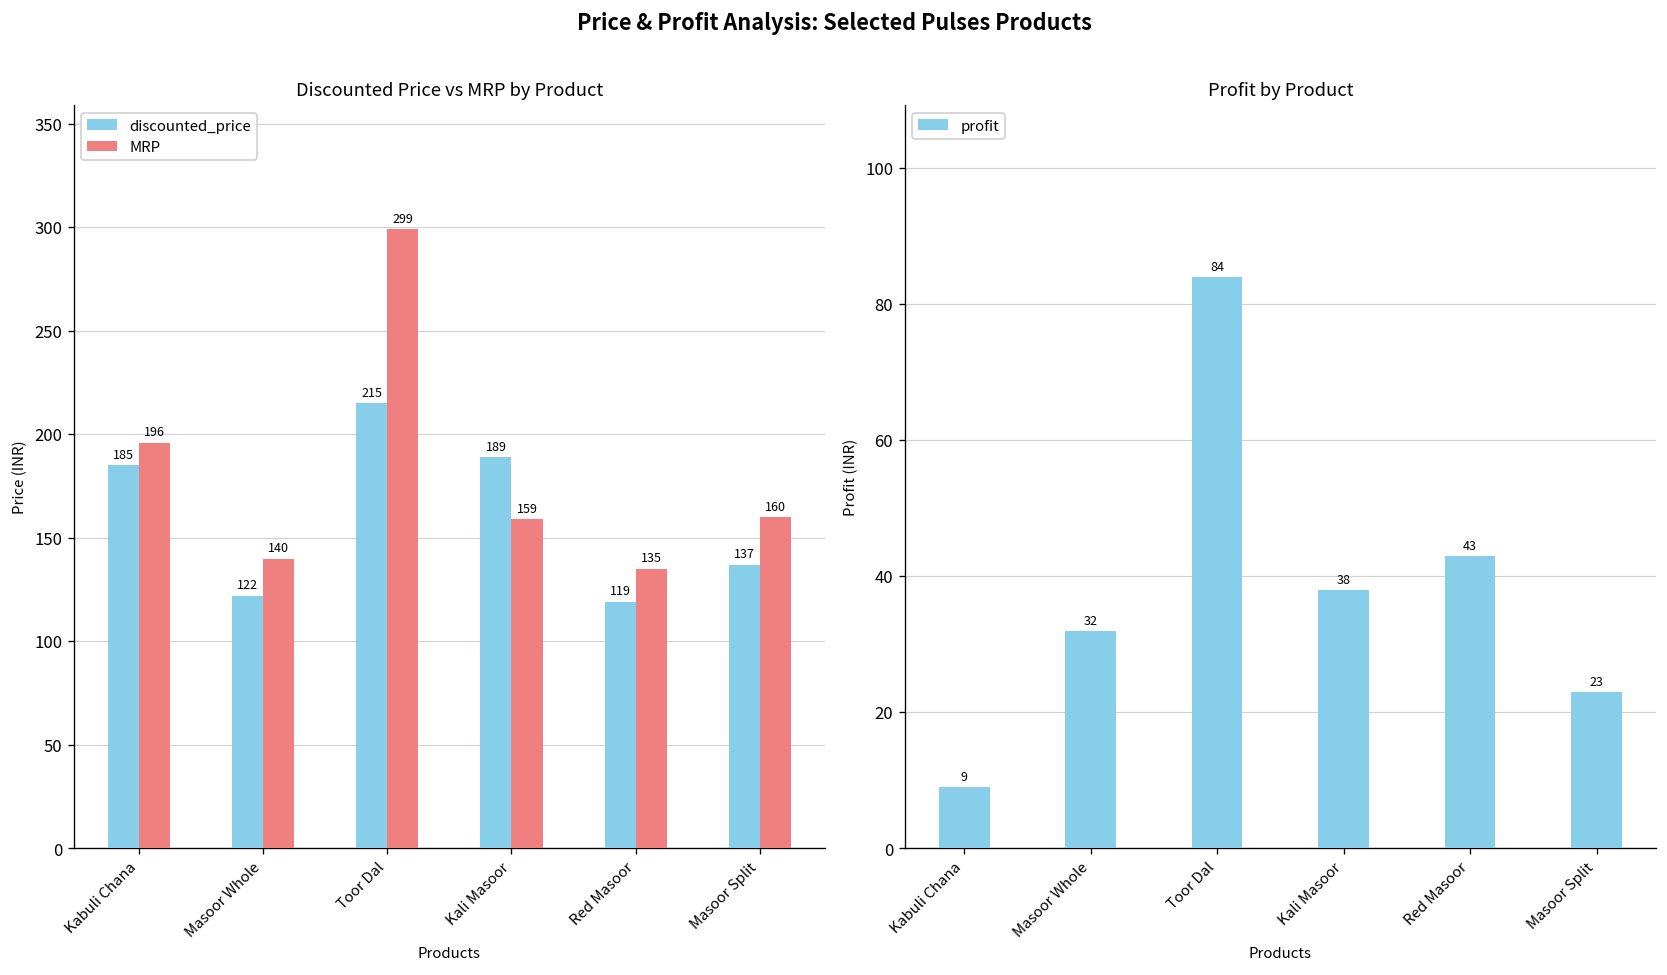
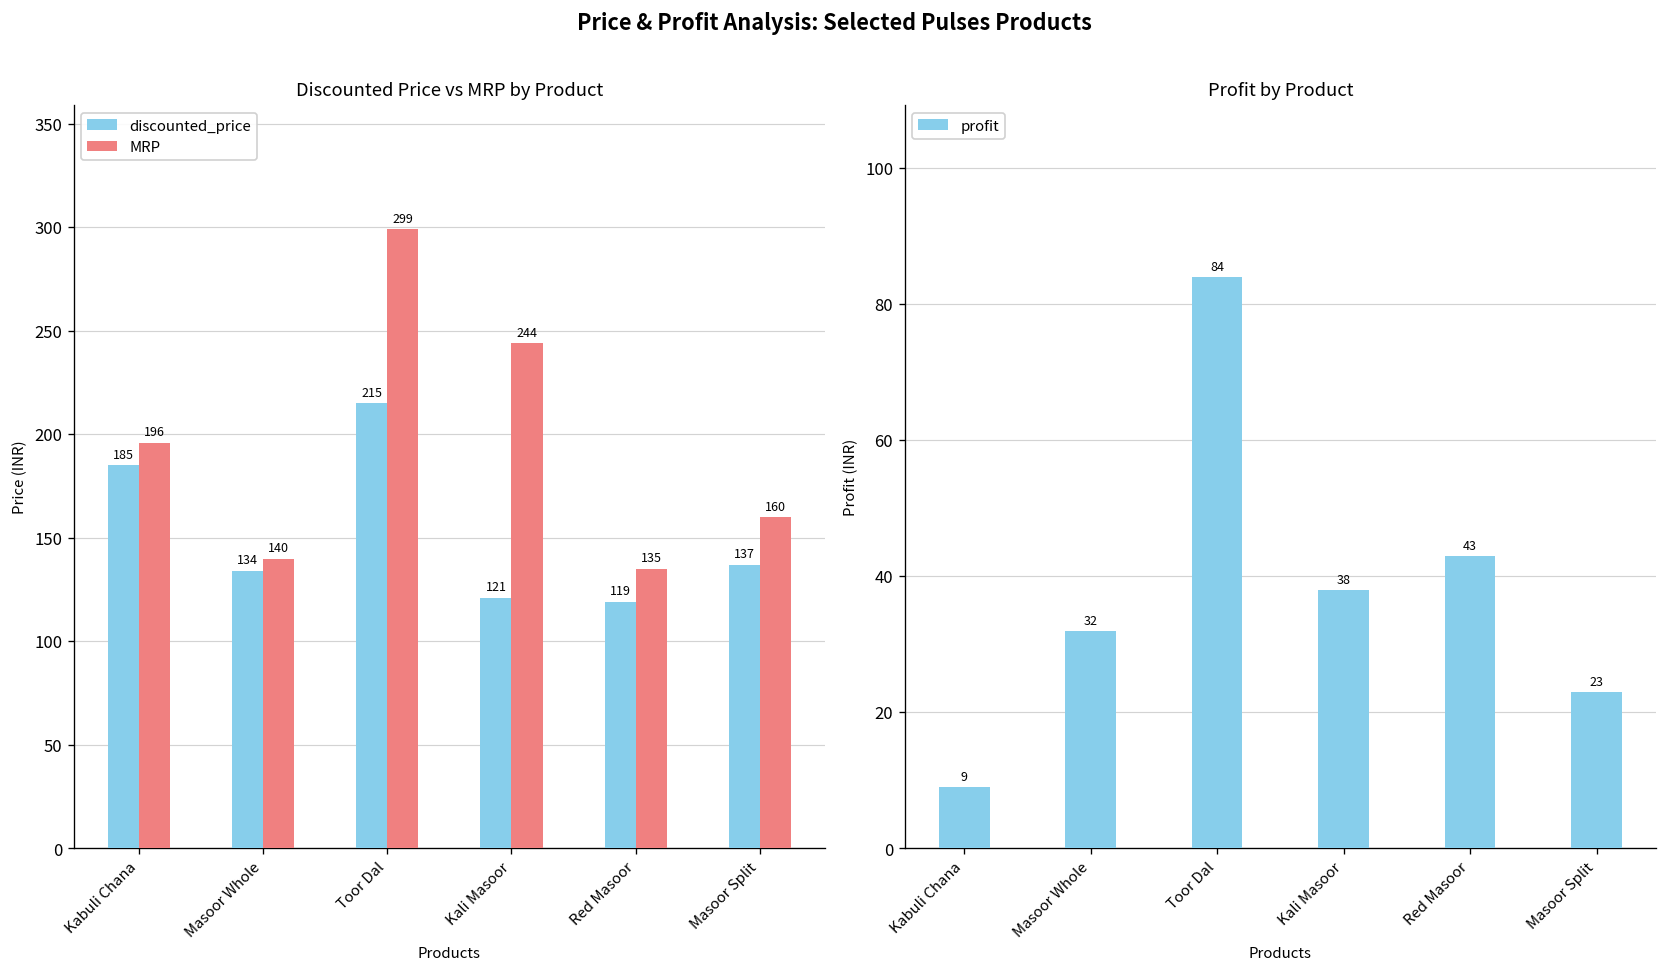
  {
    "Discounted Price vs MRP by Product": {
      "discounted_price": {
        "Kabuli Chana": 185,
-       "Masoor Whole": 122,
+       "Masoor Whole": 134,
        "Toor Dal": 215,
-       "Kali Masoor": 189,
+       "Kali Masoor": 121,
        "Red Masoor": 119,
        "Masoor Split": 137
      },
      "MRP": {
        "Kabuli Chana": 196,
        "Masoor Whole": 140,
        "Toor Dal": 299,
-       "Kali Masoor": 159,
+       "Kali Masoor": 244,
        "Red Masoor": 135,
        "Masoor Split": 160
      }
    },
    "Profit by Product": {
      "Kabuli Chana": 9,
      "Masoor Whole": 32,
      "Toor Dal": 84,
      "Kali Masoor": 38,
      "Red Masoor": 43,
      "Masoor Split": 23
    }
  }
